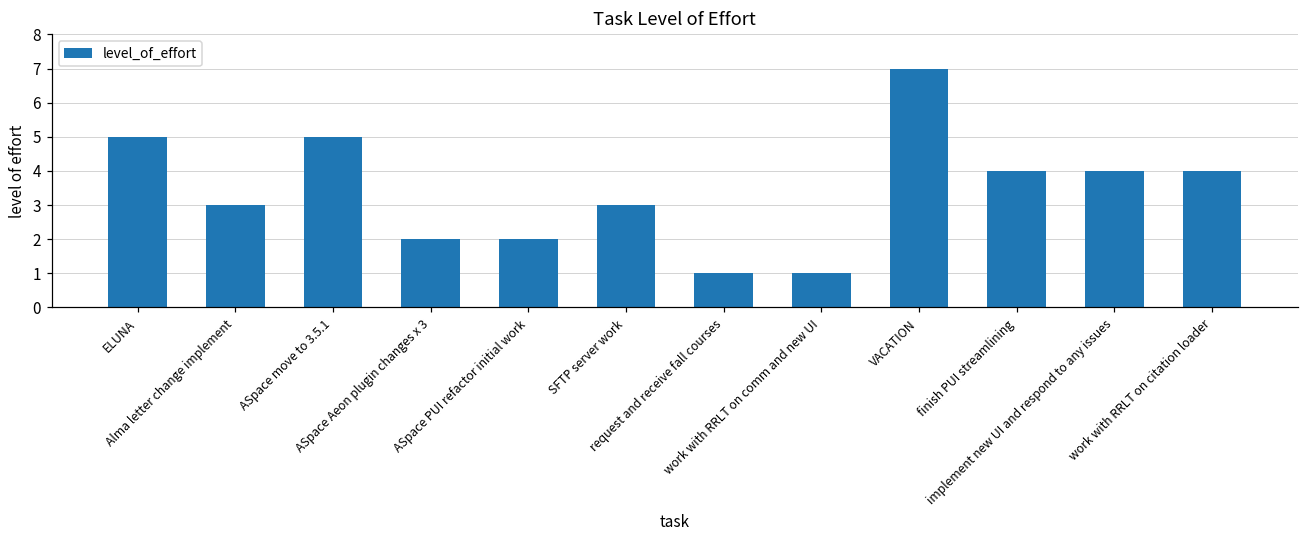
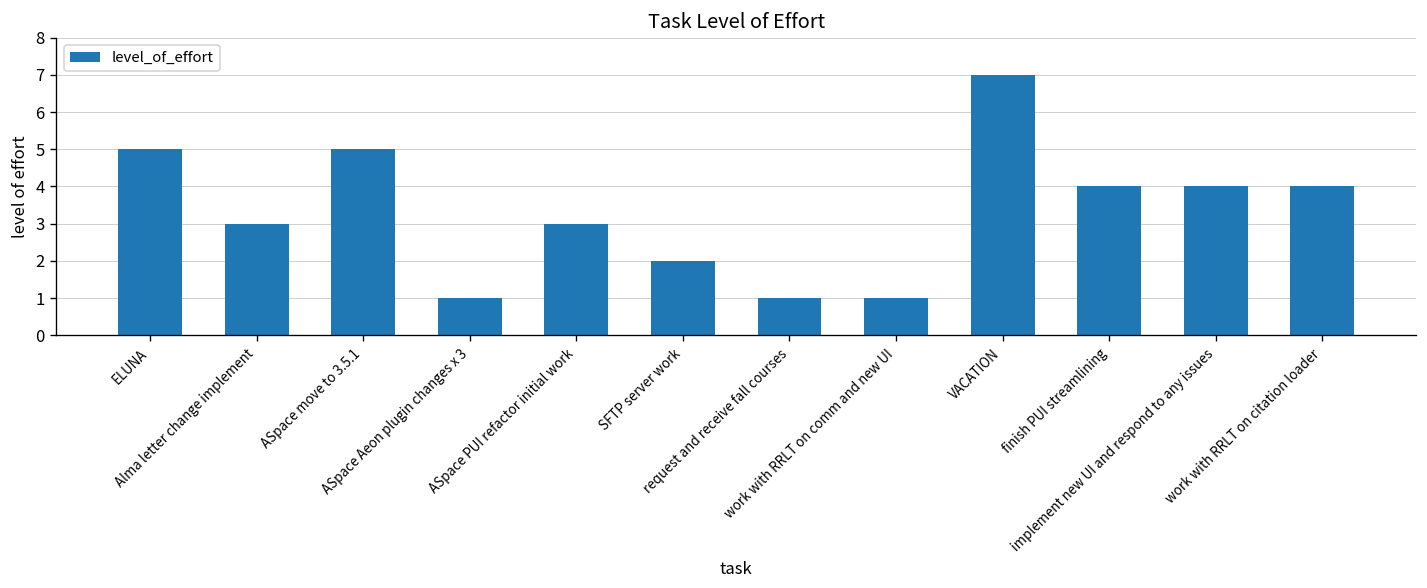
  {
    "ELUNA": 5,
    "Alma letter change implement": 3,
    "ASpace move to 3.5.1": 5,
-   "ASpace Aeon plugin changes x 3": 2,
-   "ASpace PUI refactor initial work": 2,
-   "SFTP server work": 3,
+   "ASpace Aeon plugin changes x 3": 1,
+   "ASpace PUI refactor initial work": 3,
+   "SFTP server work": 2,
    "request and receive fall courses": 1,
    "work with RRLT on comm and new UI": 1,
    "VACATION": 7,
    "finish PUI streamlining": 4,
    "implement new UI and respond to any issues": 4,
    "work with RRLT on citation loader": 4
  }
